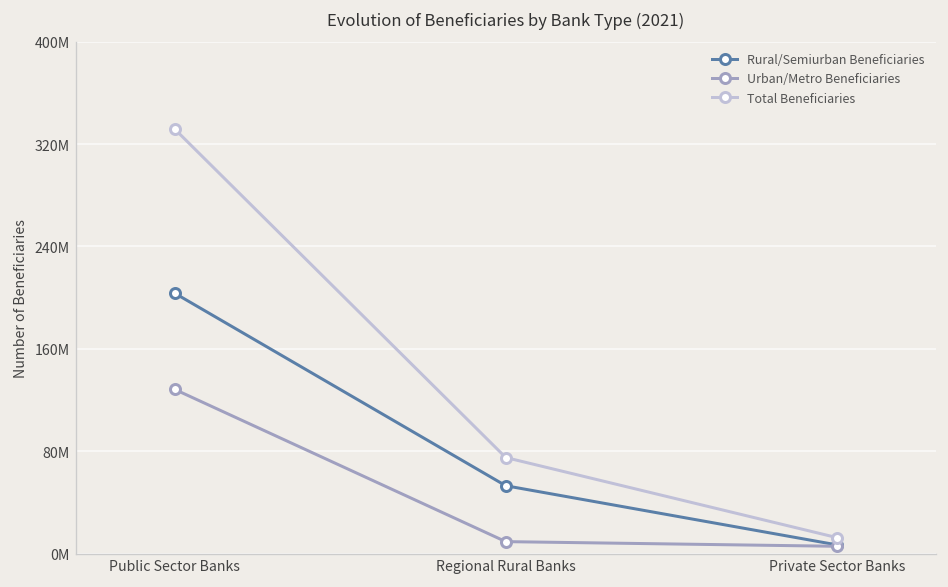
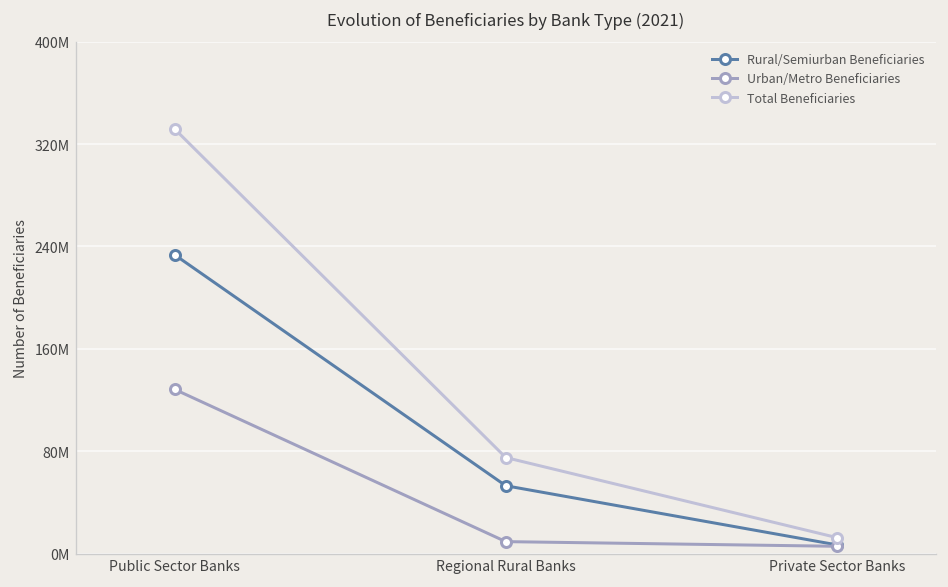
  {
    "Rural/Semiurban Beneficiaries": {
-     "Public Sector Banks": 203000000,
+     "Public Sector Banks": 233000000,
      "Regional Rural Banks": 53000000
    }
  }
